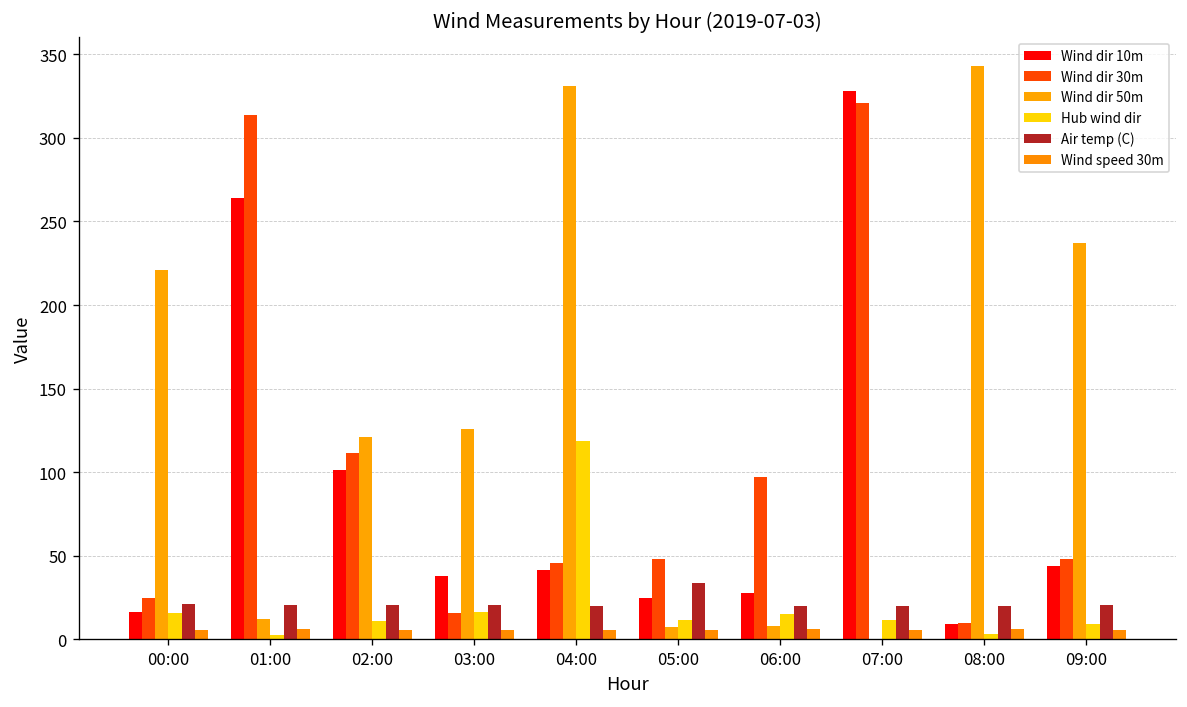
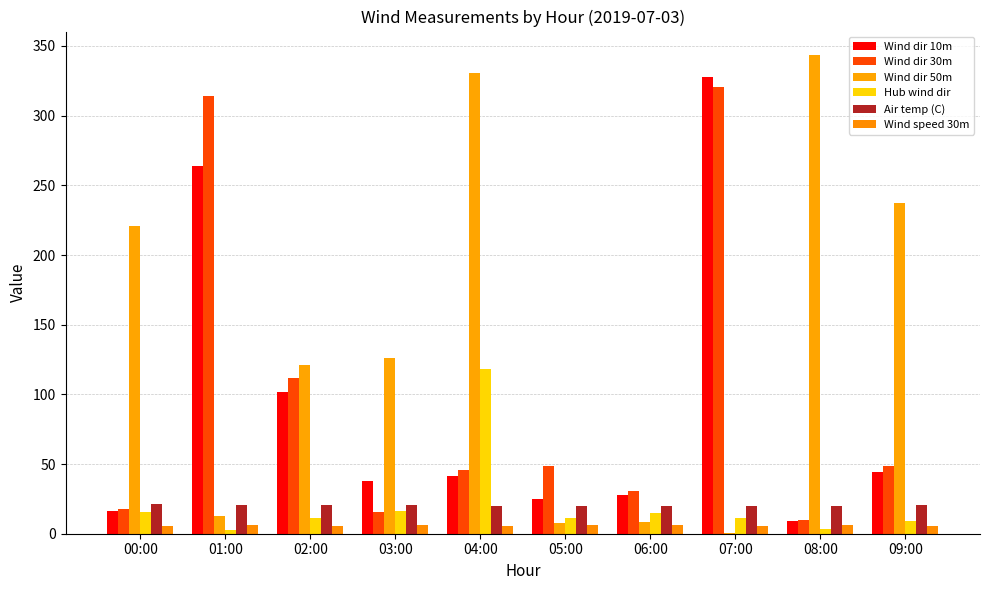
  {
    "Wind dir 10m": {
      "00:00": 16,
      "01:00": 264,
      "02:00": 102,
      "03:00": 38,
      "04:00": 42,
      "05:00": 25,
      "06:00": 28,
      "07:00": 328,
      "08:00": 9,
      "09:00": 44
    },
    "Wind dir 30m": {
-     "00:00": 25,
+     "00:00": 18,
      "01:00": 314,
      "02:00": 112,
      "03:00": 16,
      "04:00": 46,
      "05:00": 48,
-     "06:00": 97,
+     "06:00": 30,
      "07:00": 321,
      "08:00": 10,
      "09:00": 48
    },
    "Air temp (C)": {
      "00:00": 21,
      "01:00": 21,
      "02:00": 20,
      "03:00": 20,
      "04:00": 20,
-     "05:00": 34,
+     "05:00": 20,
      "06:00": 20,
      "07:00": 20,
      "08:00": 20,
      "09:00": 20
    }
  }
